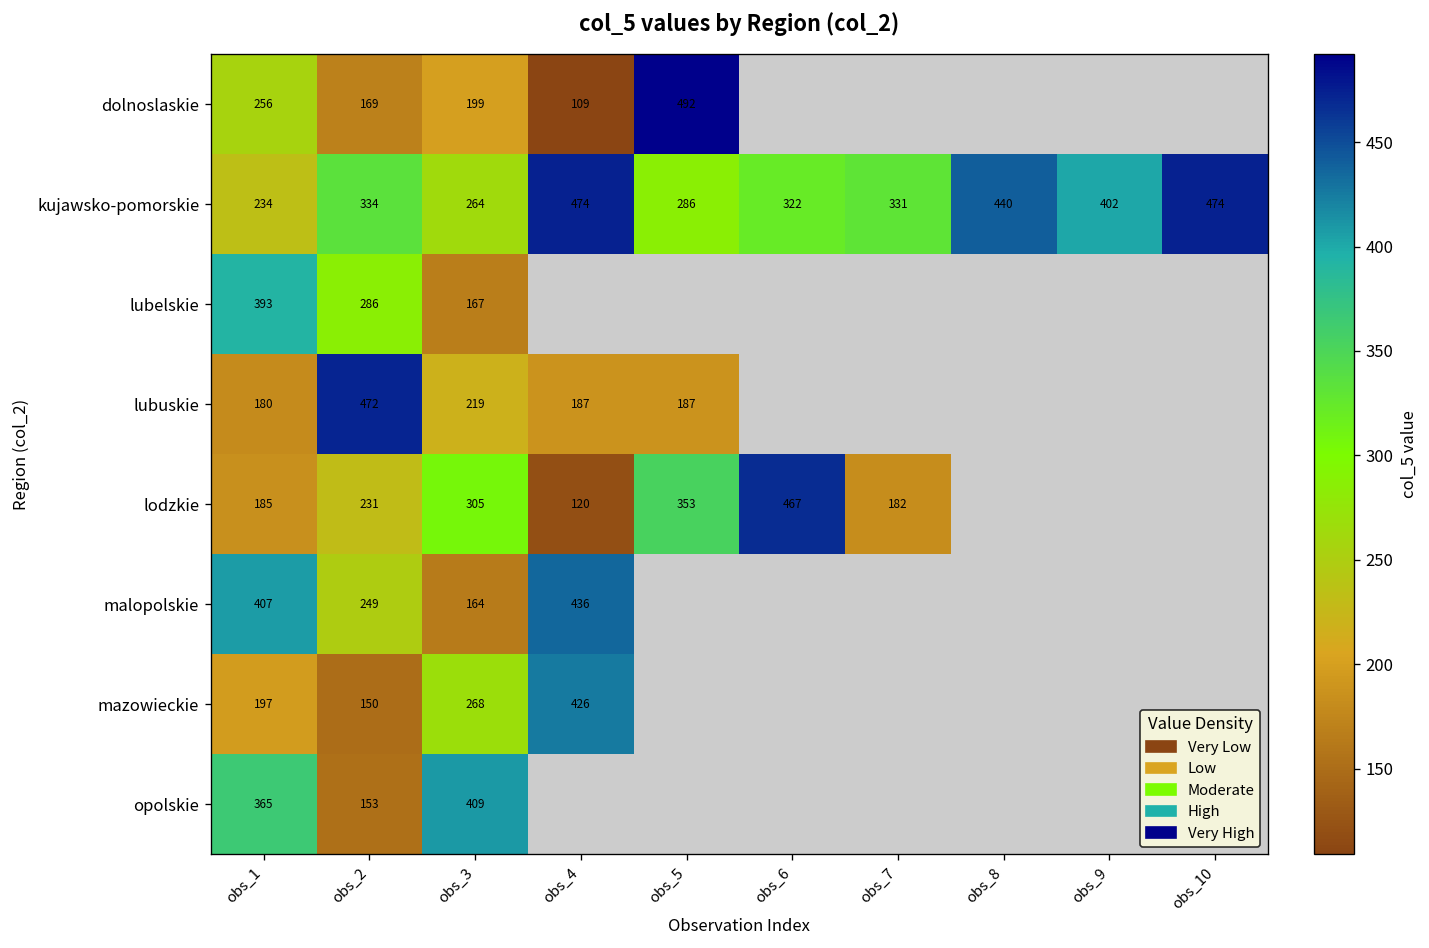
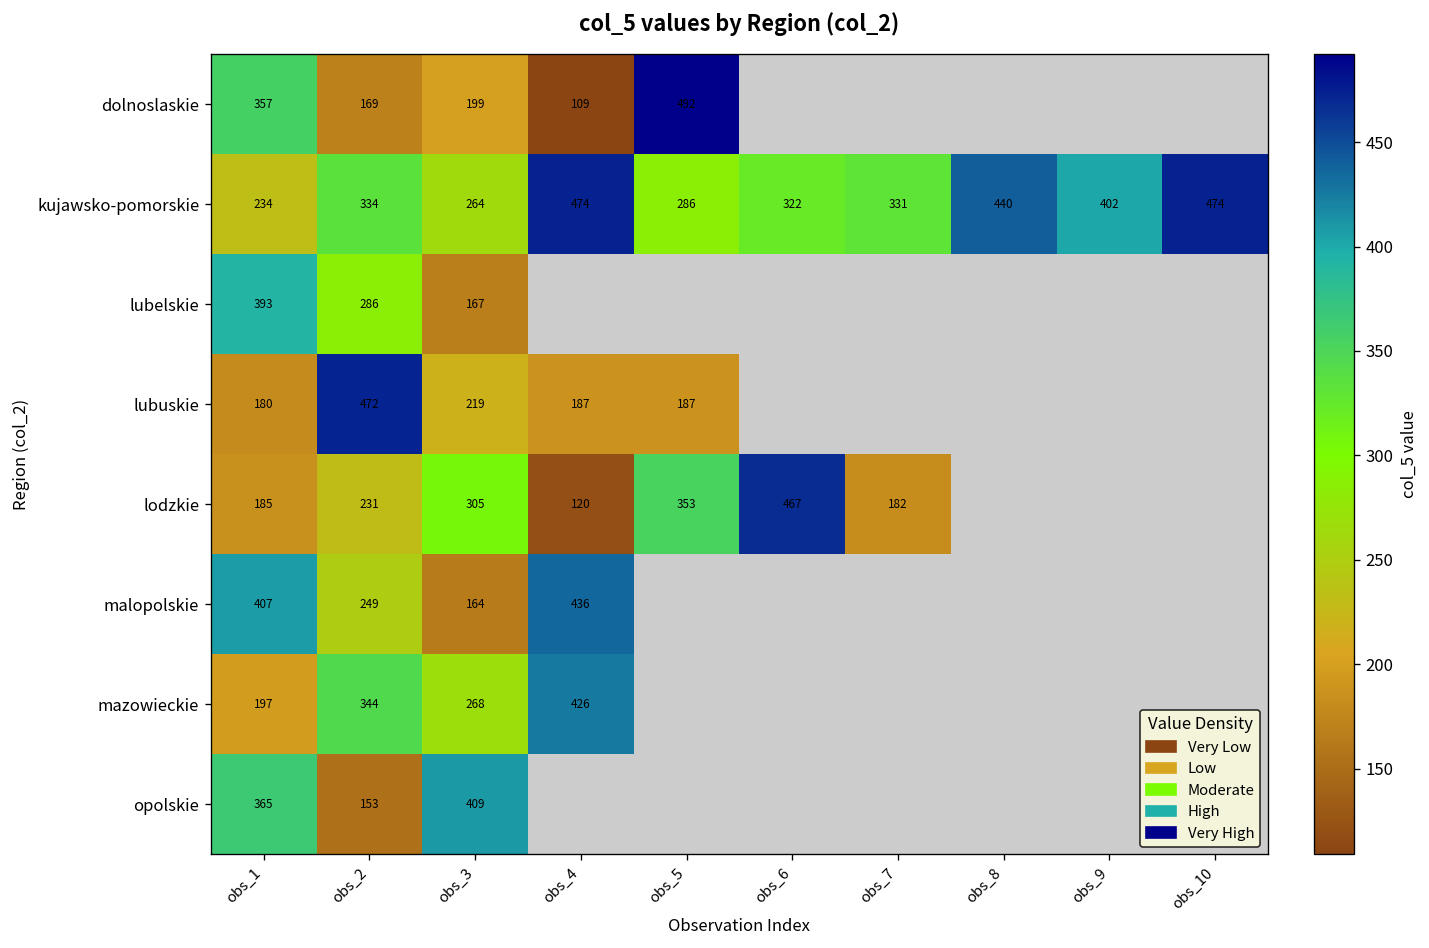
  {
    "dolnoslaskie": {
-     "obs_1": 256,
+     "obs_1": 357,
      "obs_2": 169,
      "obs_3": 199,
      "obs_4": 109,
      "obs_5": 492
    },
    "kujawsko-pomorskie": {
      "obs_1": 234,
      "obs_2": 334,
      "obs_3": 264,
      "obs_4": 474,
      "obs_5": 286,
      "obs_6": 322,
      "obs_7": 331,
      "obs_8": 440,
      "obs_9": 402,
      "obs_10": 474
    },
    "lubelskie": {
      "obs_1": 393,
      "obs_2": 286,
      "obs_3": 167
    },
    "lubuskie": {
      "obs_1": 180,
      "obs_2": 472,
      "obs_3": 219,
      "obs_4": 187,
      "obs_5": 187
    },
    "lodzkie": {
      "obs_1": 185,
      "obs_2": 231,
      "obs_3": 305,
      "obs_4": 120,
      "obs_5": 353,
      "obs_6": 467,
      "obs_7": 182
    },
    "malopolskie": {
      "obs_1": 407,
      "obs_2": 249,
      "obs_3": 164,
      "obs_4": 436
    },
    "mazowieckie": {
      "obs_1": 197,
-     "obs_2": 150,
+     "obs_2": 344,
      "obs_3": 268,
      "obs_4": 426
    },
    "opolskie": {
      "obs_1": 365,
      "obs_2": 153,
      "obs_3": 409
    }
  }
